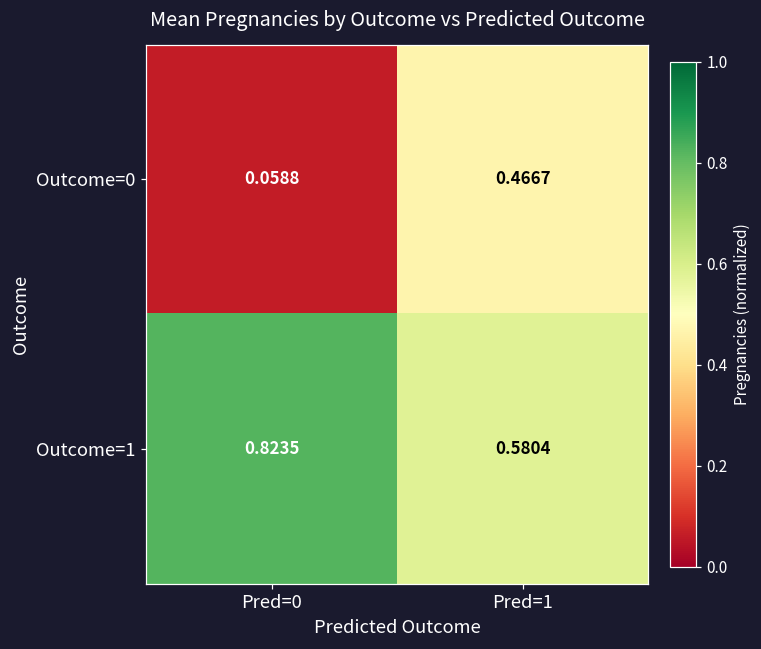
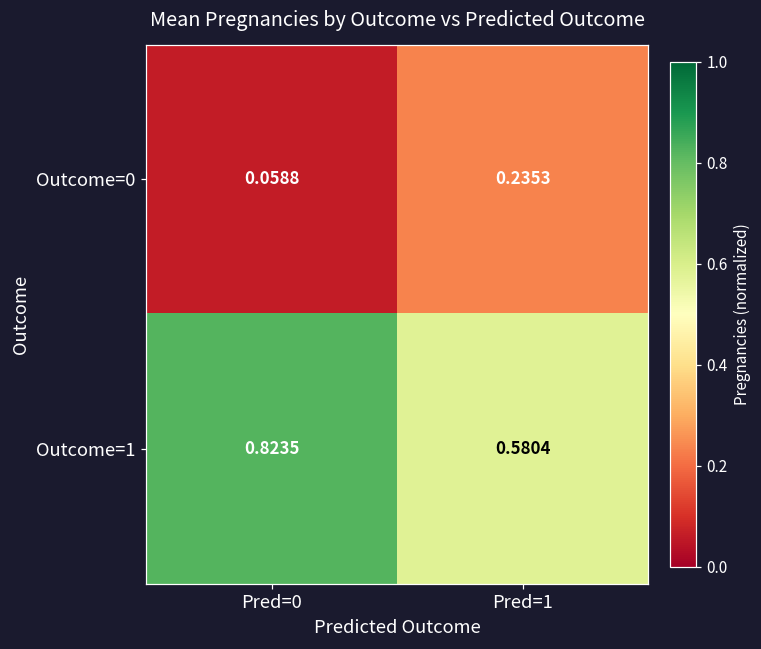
  {
    "Outcome=0": {
      "Pred=0": 0.0588,
-     "Pred=1": 0.4667
+     "Pred=1": 0.2353
    },
    "Outcome=1": {
      "Pred=0": 0.8235,
      "Pred=1": 0.5804
    }
  }
